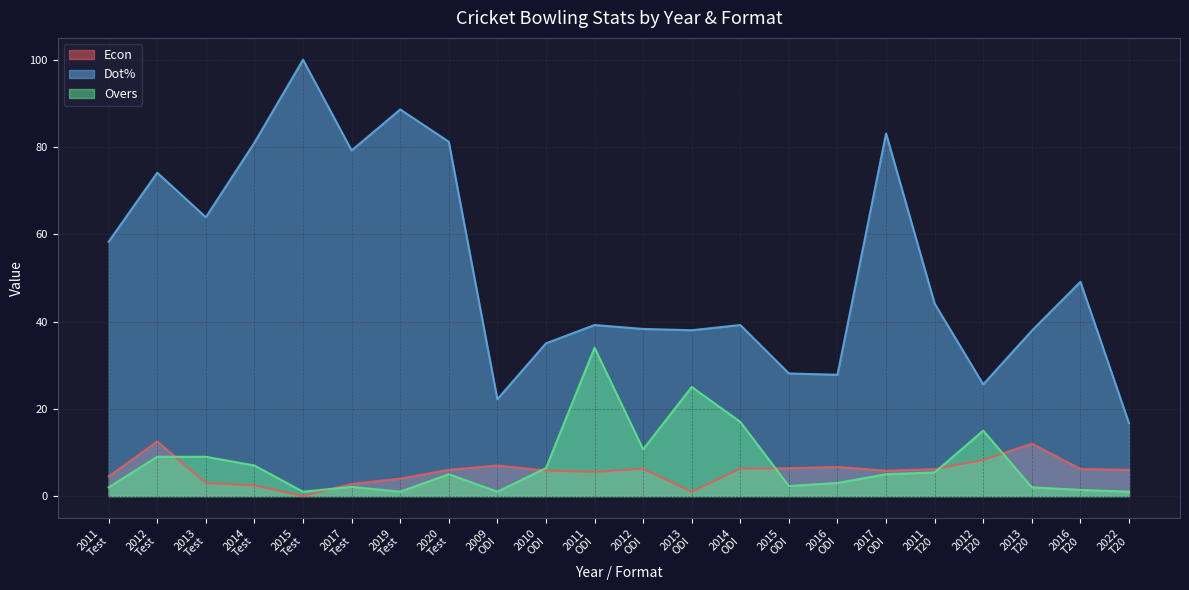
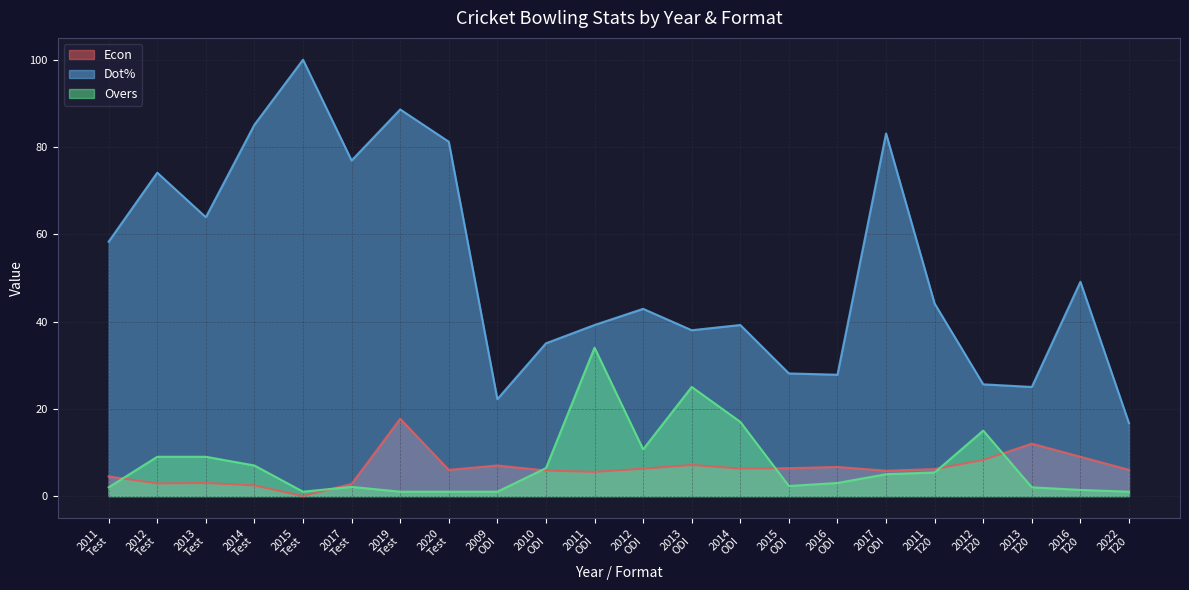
  {
    "Econ": {
      "2011 Test": 5,
-     "2012 Test": 13,
+     "2012 Test": 3,
      "2013 Test": 3,
      "2014 Test": 2,
      "2015 Test": 0,
      "2017 Test": 3,
-     "2019 Test": 4,
+     "2019 Test": 18,
      "2020 Test": 6,
      "2009 ODI": 7,
      "2011 ODI": 6,
      "2012 ODI": 6,
-     "2013 ODI": 1,
+     "2013 ODI": 7,
      "2014 ODI": 6,
      "2015 ODI": 6,
      "2016 ODI": 7,
      "2017 ODI": 6,
      "2011 T20": 6,
      "2012 T20": 8,
      "2013 T20": 12,
-     "2016 T20": 6,
+     "2016 T20": 9,
      "2022 T20": 6
    },
    "Dot%": {
      "2011 Test": 58,
      "2012 Test": 74,
      "2013 Test": 64,
-     "2014 Test": 81,
+     "2014 Test": 85,
      "2015 Test": 100,
-     "2017 Test": 79,
+     "2017 Test": 77,
      "2019 Test": 89,
      "2020 Test": 81,
      "2009 ODI": 22,
      "2010 ODI": 35,
      "2011 ODI": 39,
-     "2012 ODI": 38,
+     "2012 ODI": 43,
      "2013 ODI": 38,
      "2014 ODI": 39,
      "2015 ODI": 28,
      "2016 ODI": 28,
      "2017 ODI": 83,
      "2011 T20": 44,
      "2012 T20": 26,
-     "2013 T20": 38,
+     "2013 T20": 25,
      "2016 T20": 49,
      "2022 T20": 17
    },
    "Overs": {
      "2011 Test": 2,
      "2012 Test": 9,
      "2013 Test": 9,
      "2014 Test": 7,
      "2015 Test": 1,
      "2017 Test": 2,
      "2019 Test": 1,
-     "2020 Test": 5,
+     "2020 Test": 1,
      "2009 ODI": 1,
      "2011 ODI": 34,
      "2012 ODI": 11,
      "2013 ODI": 25,
      "2014 ODI": 17,
      "2015 ODI": 2,
      "2016 ODI": 3,
      "2017 ODI": 5,
      "2011 T20": 5,
      "2012 T20": 15,
      "2013 T20": 2,
      "2016 T20": 1,
      "2022 T20": 1
    }
  }
